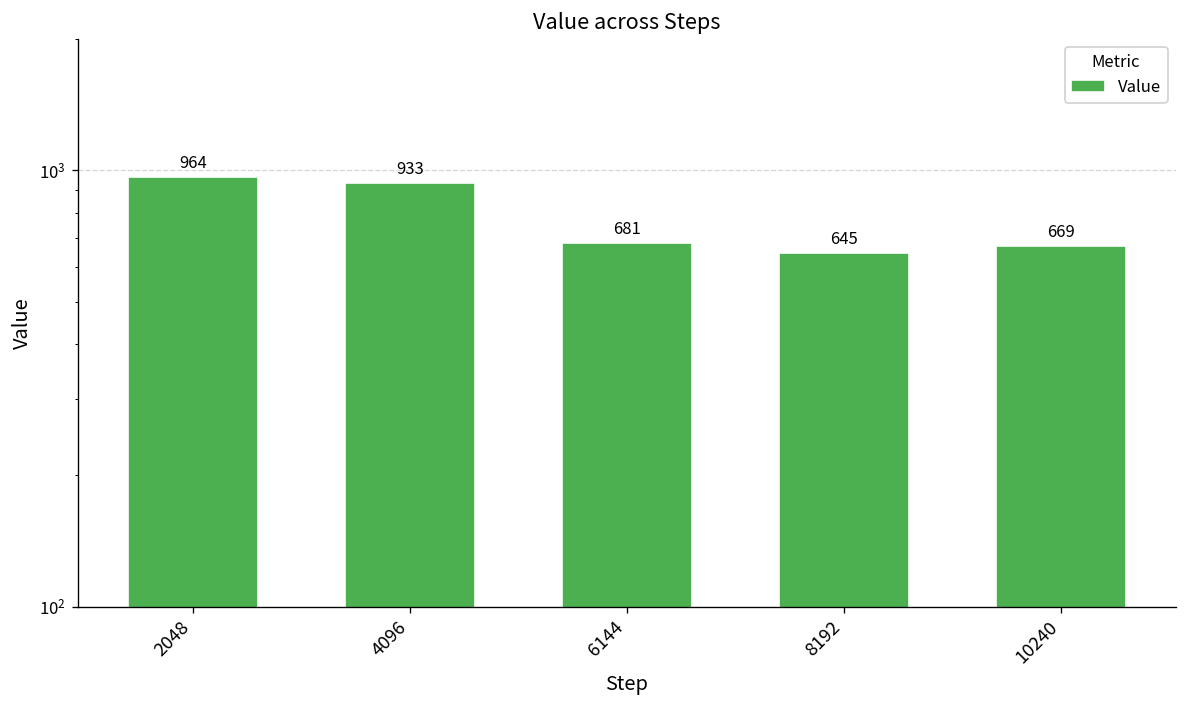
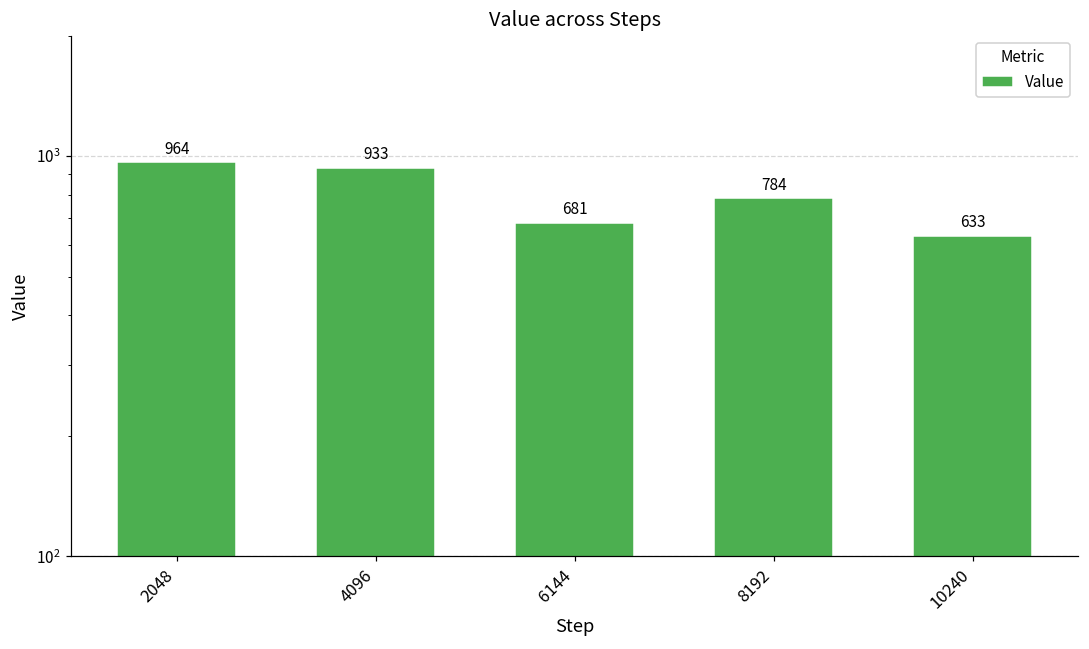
  {
    "2048": 964,
    "6144": 681,
-   "8192": 645,
-   "10240": 669
+   "8192": 784,
+   "10240": 633
  }
